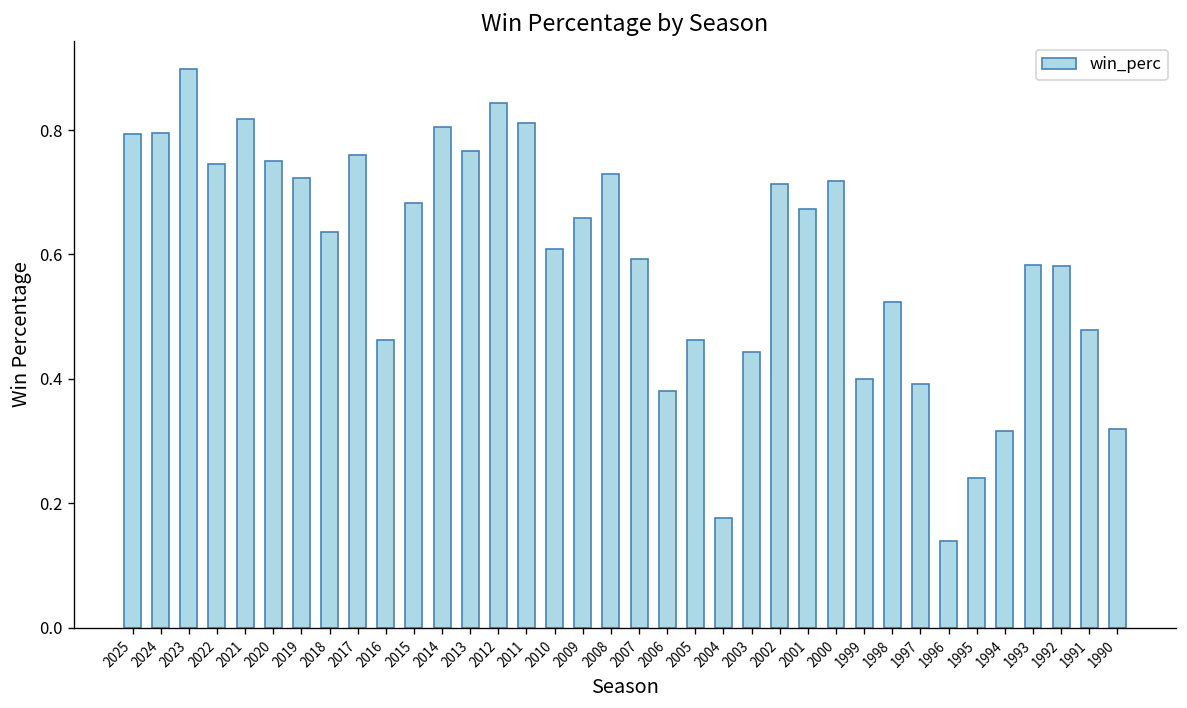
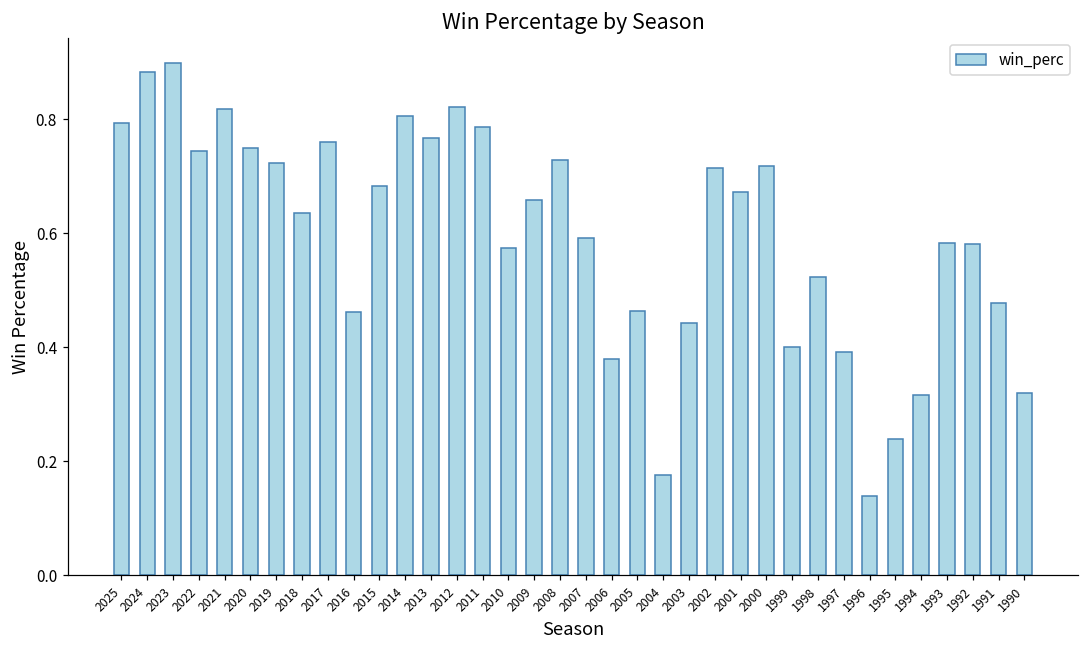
  {
    "2025": 0.79,
-   "2024": 0.80,
+   "2024": 0.88,
    "2023": 0.90,
    "2022": 0.75,
    "2021": 0.82,
    "2020": 0.75,
    "2019": 0.72,
    "2018": 0.64,
    "2017": 0.76,
    "2016": 0.46,
    "2015": 0.68,
    "2014": 0.81,
    "2013": 0.77,
-   "2012": 0.84,
-   "2011": 0.81,
-   "2010": 0.61,
+   "2012": 0.82,
+   "2011": 0.79,
+   "2010": 0.58,
    "2009": 0.66,
    "2008": 0.73,
    "2007": 0.59,
    "2006": 0.38,
    "2005": 0.46,
    "2004": 0.18,
    "2003": 0.44,
    "2002": 0.71,
    "2001": 0.67,
    "2000": 0.72,
    "1999": 0.40,
    "1998": 0.52,
    "1997": 0.39,
    "1996": 0.14,
    "1995": 0.24,
    "1994": 0.32,
    "1993": 0.58,
    "1992": 0.58,
    "1991": 0.48,
    "1990": 0.32
  }
